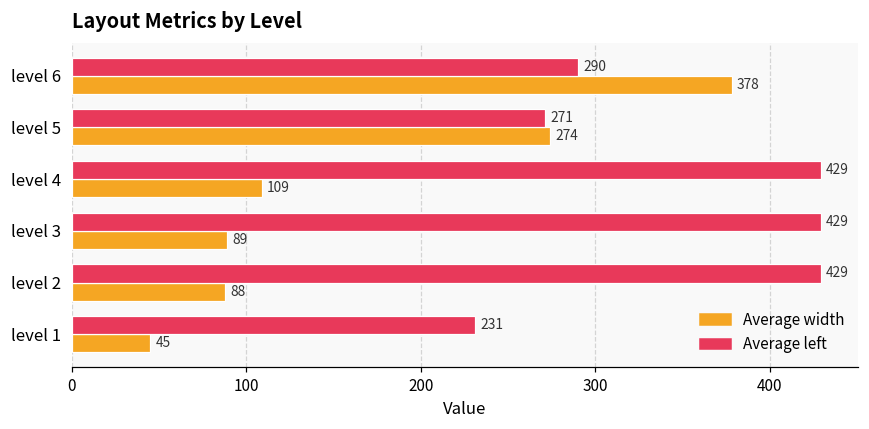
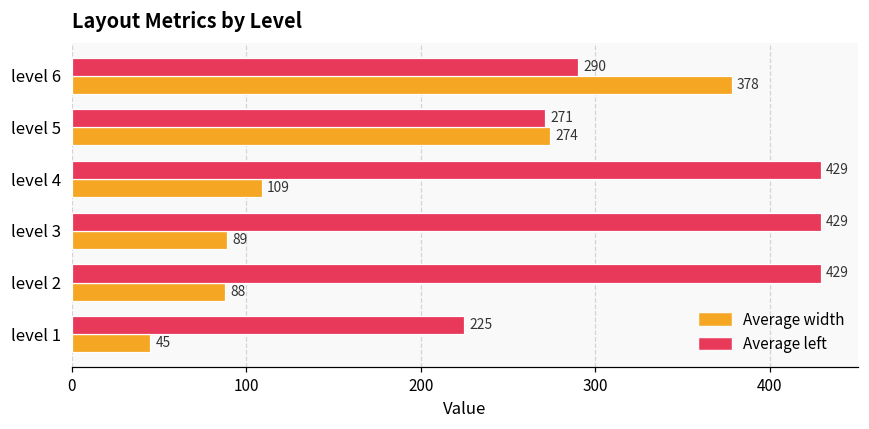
  {
    "Average width": {
      "level 6": 378,
      "level 5": 274,
      "level 4": 109,
      "level 3": 89,
      "level 2": 88,
      "level 1": 45
    },
    "Average left": {
      "level 6": 290,
      "level 5": 271,
      "level 4": 429,
      "level 3": 429,
      "level 2": 429,
-     "level 1": 231
+     "level 1": 225
    }
  }
